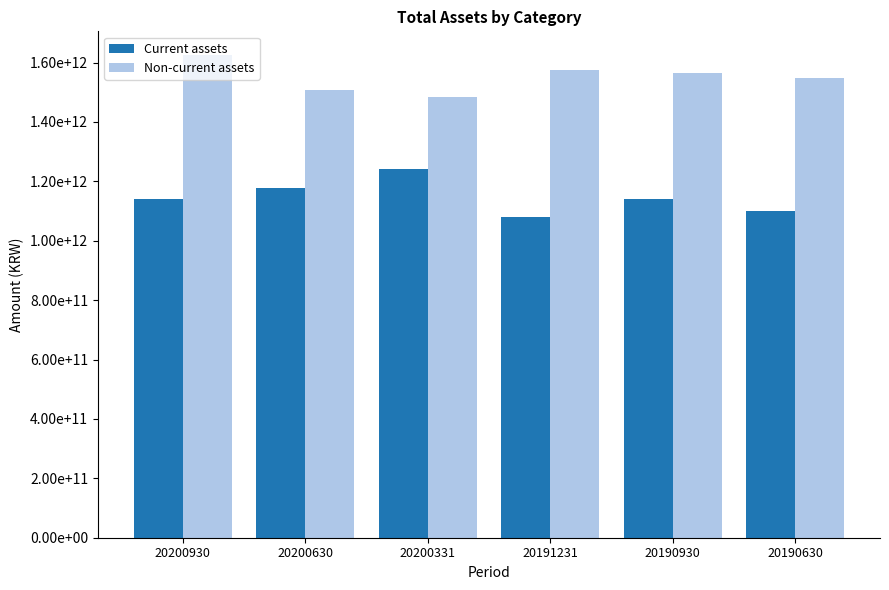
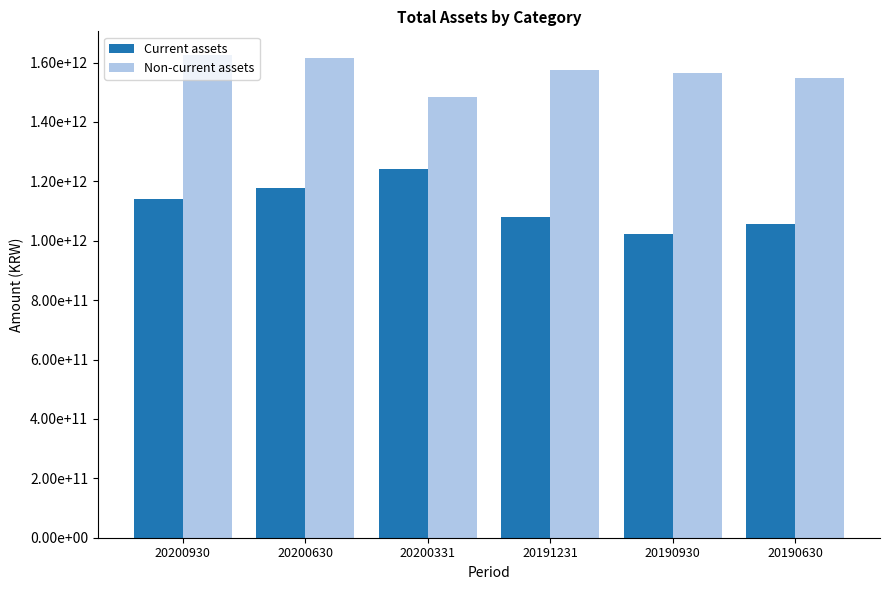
  {
    "Current assets": {
      "20200930": 1140000000000,
      "20200630": 1180000000000,
      "20200331": 1240000000000,
      "20191231": 1080000000000,
-     "20190930": 1140000000000,
-     "20190630": 1100000000000
+     "20190930": 1020000000000,
+     "20190630": 1060000000000
    },
    "Non-current assets": {
-     "20200630": 1510000000000,
+     "20200630": 1610000000000,
      "20200331": 1480000000000,
      "20191231": 1570000000000,
      "20190930": 1570000000000,
      "20190630": 1550000000000
    }
  }
